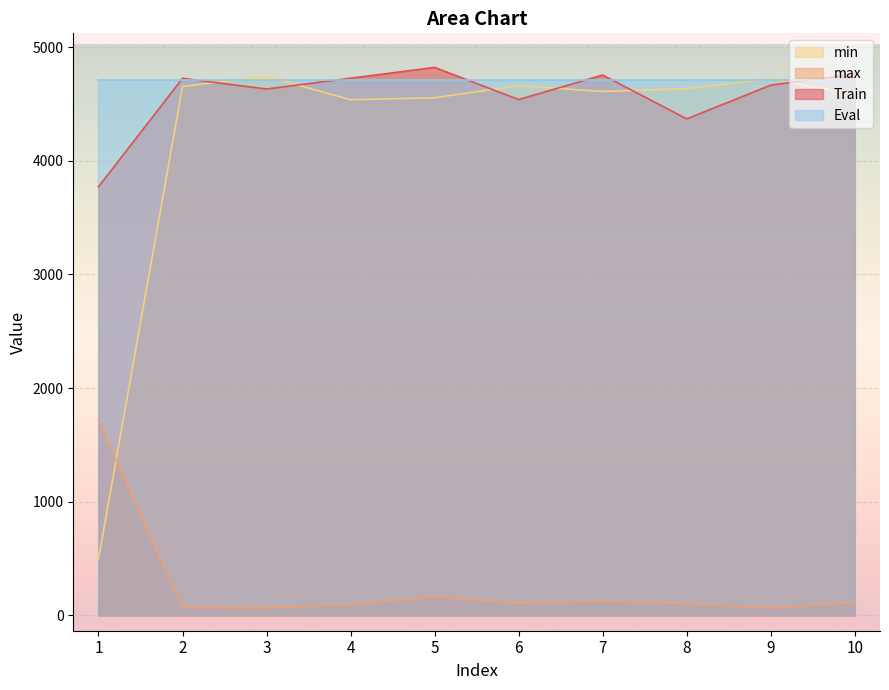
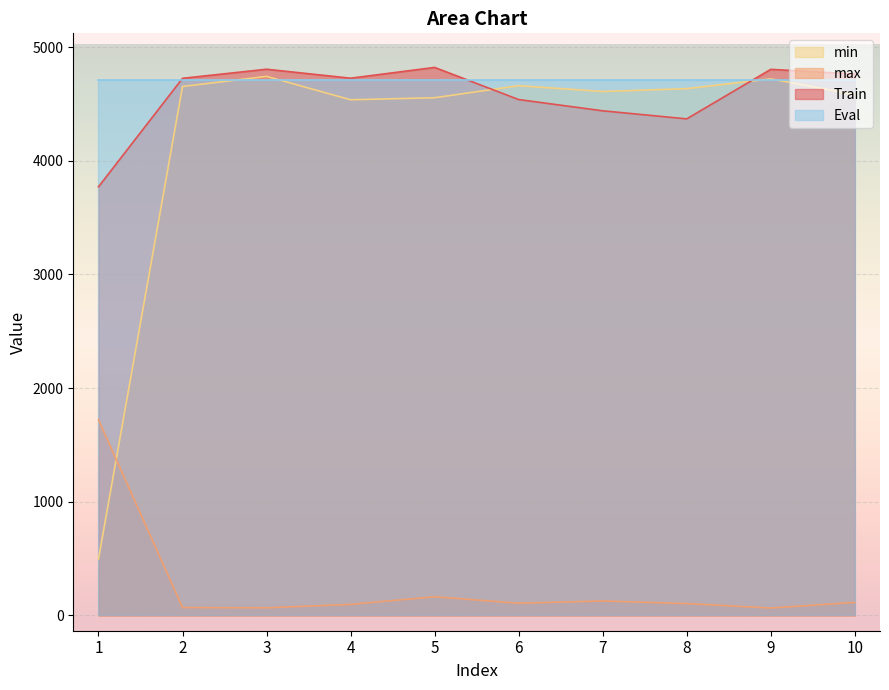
  {
    "Train": {
      "1": 3770,
-     "3": 4630,
+     "3": 4810,
      "5": 4820,
      "6": 4540,
-     "7": 4760,
+     "7": 4440,
      "8": 4370,
-     "9": 4670
+     "9": 4810
    },
    "Eval": {
      "1": 4710,
      "3": 4710,
      "5": 4710,
      "6": 4710,
      "7": 4710,
      "8": 4710
    }
  }
